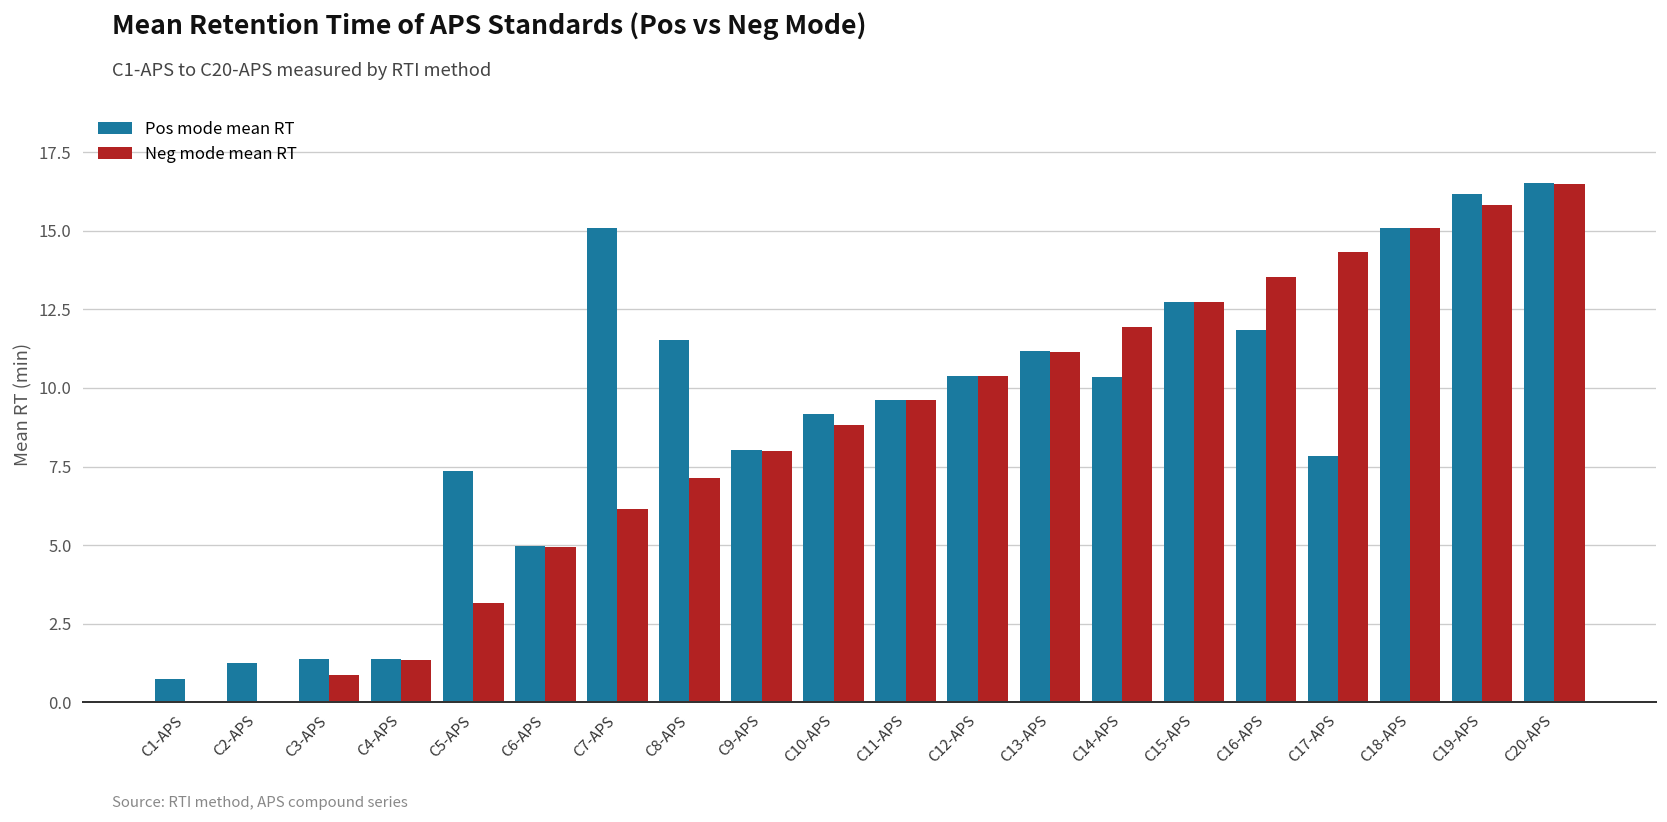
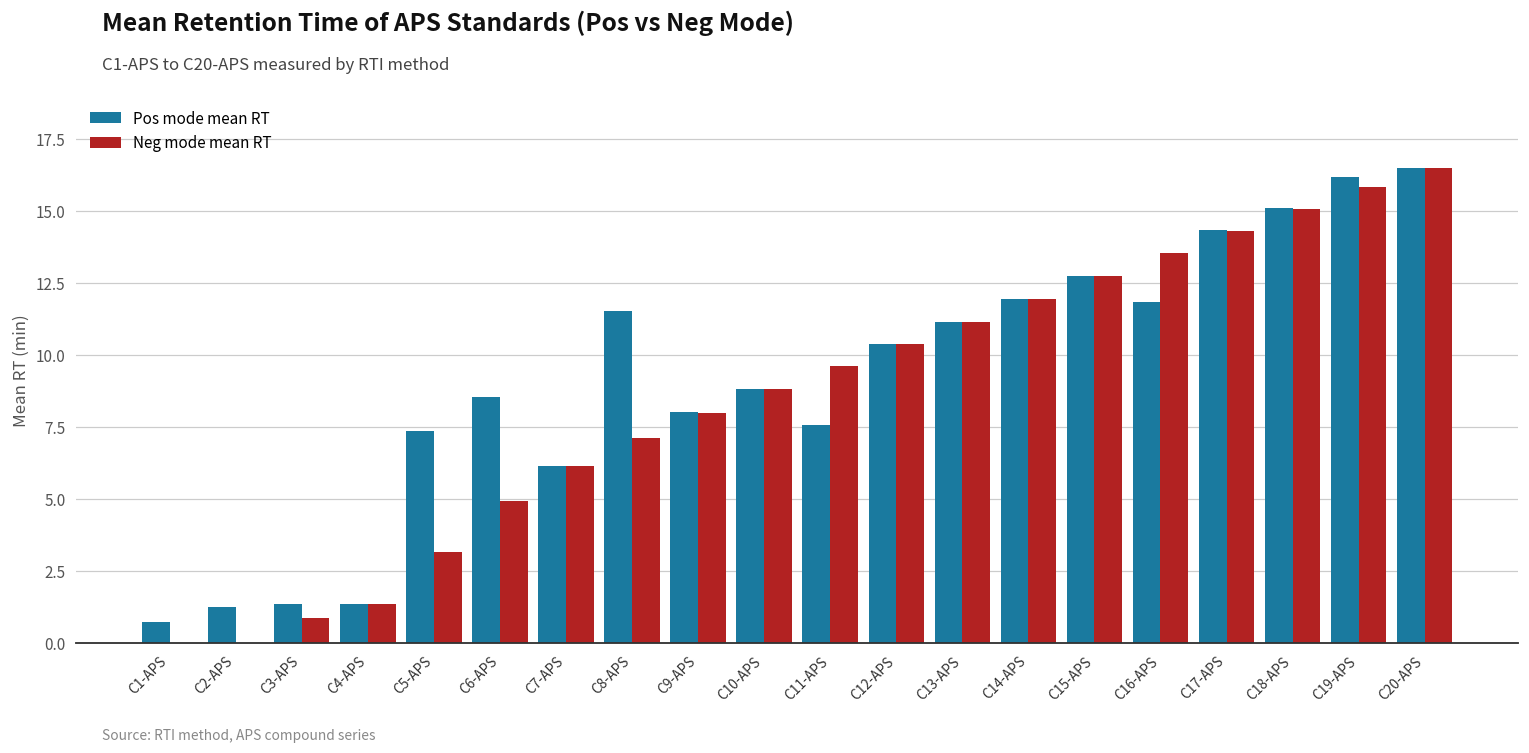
  {
    "Pos mode mean RT": {
      "C1-APS": 0.7,
      "C2-APS": 1.3,
      "C3-APS": 1.4,
      "C4-APS": 1.4,
      "C5-APS": 7.4,
-     "C6-APS": 5.0,
-     "C7-APS": 15.1,
+     "C6-APS": 8.6,
+     "C7-APS": 6.2,
      "C8-APS": 11.5,
      "C9-APS": 8.0,
-     "C10-APS": 9.2,
-     "C11-APS": 9.6,
+     "C10-APS": 8.8,
+     "C11-APS": 7.6,
      "C12-APS": 10.4,
      "C13-APS": 11.2,
-     "C14-APS": 10.4,
+     "C14-APS": 11.9,
      "C15-APS": 12.7,
      "C16-APS": 11.8,
-     "C17-APS": 7.8,
+     "C17-APS": 14.3,
      "C18-APS": 15.1,
      "C19-APS": 16.2,
      "C20-APS": 16.5
    }
  }
